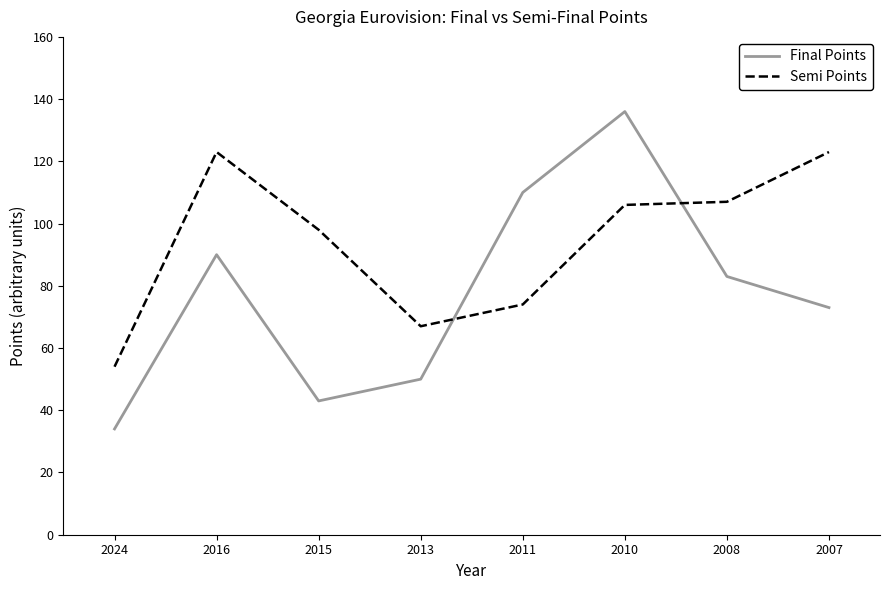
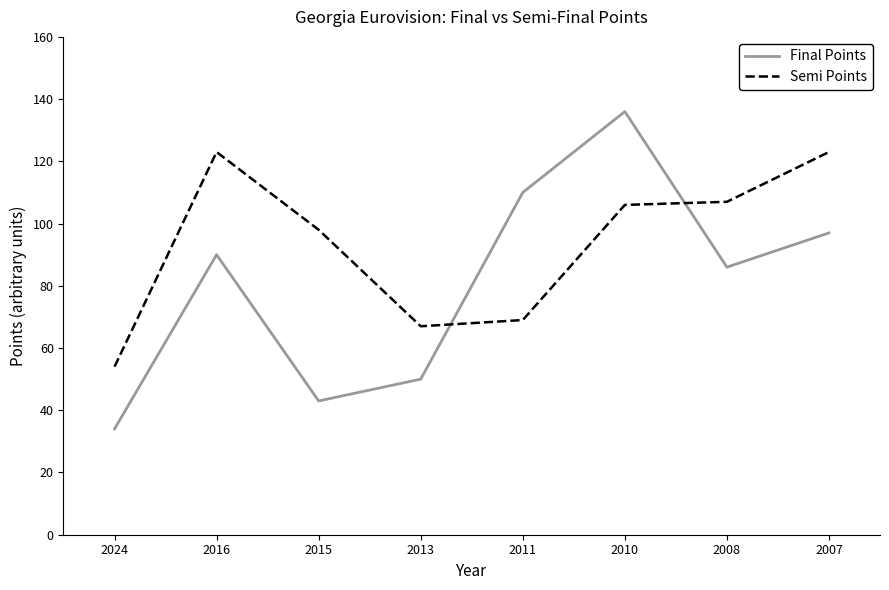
  {
    "Final Points": {
      "2024": 34,
      "2016": 90,
      "2015": 43,
      "2013": 50,
      "2011": 110,
      "2010": 136,
-     "2008": 83,
-     "2007": 73
+     "2008": 86,
+     "2007": 97
    },
    "Semi Points": {
      "2024": 54,
      "2016": 123,
      "2015": 98,
      "2013": 67,
-     "2011": 74,
+     "2011": 69,
      "2010": 106,
      "2008": 107,
      "2007": 123
    }
  }
